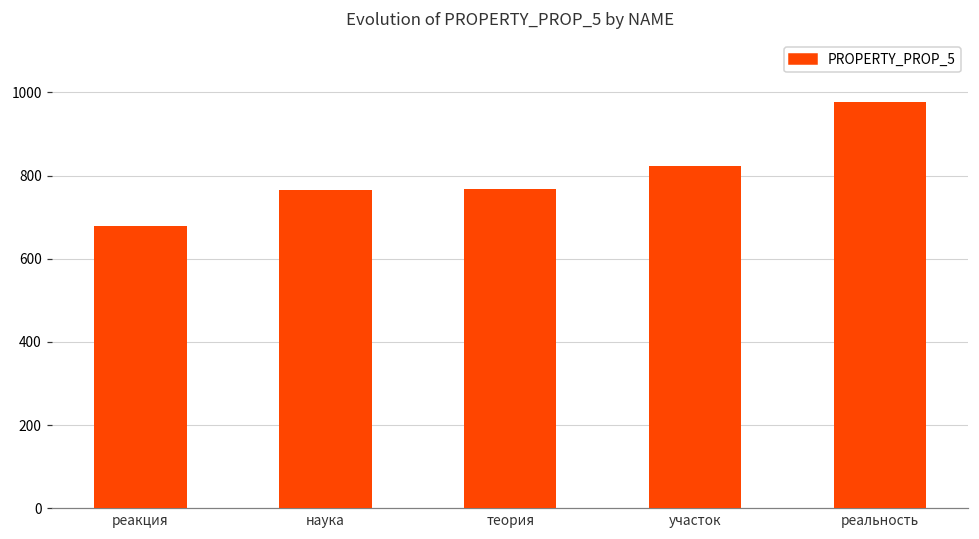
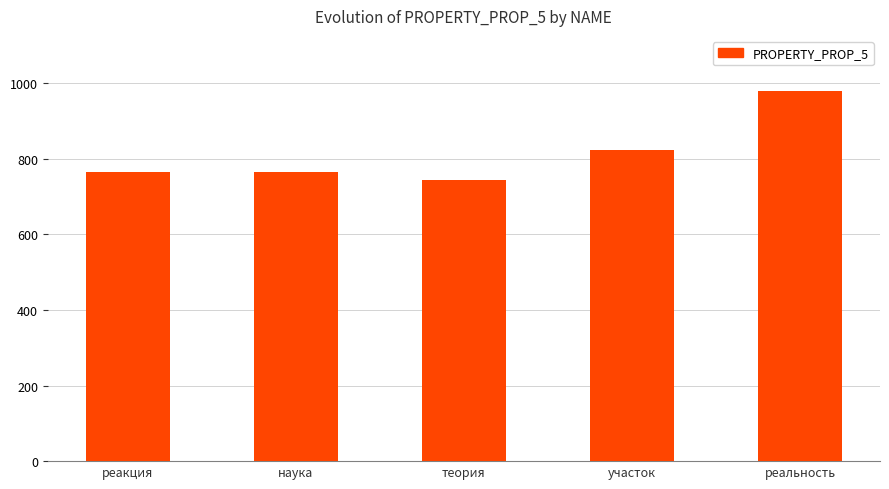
  {
-   "реакция": 680,
+   "реакция": 770,
    "наука": 770,
-   "теория": 770,
+   "теория": 740,
    "участок": 820,
    "реальность": 980
  }
